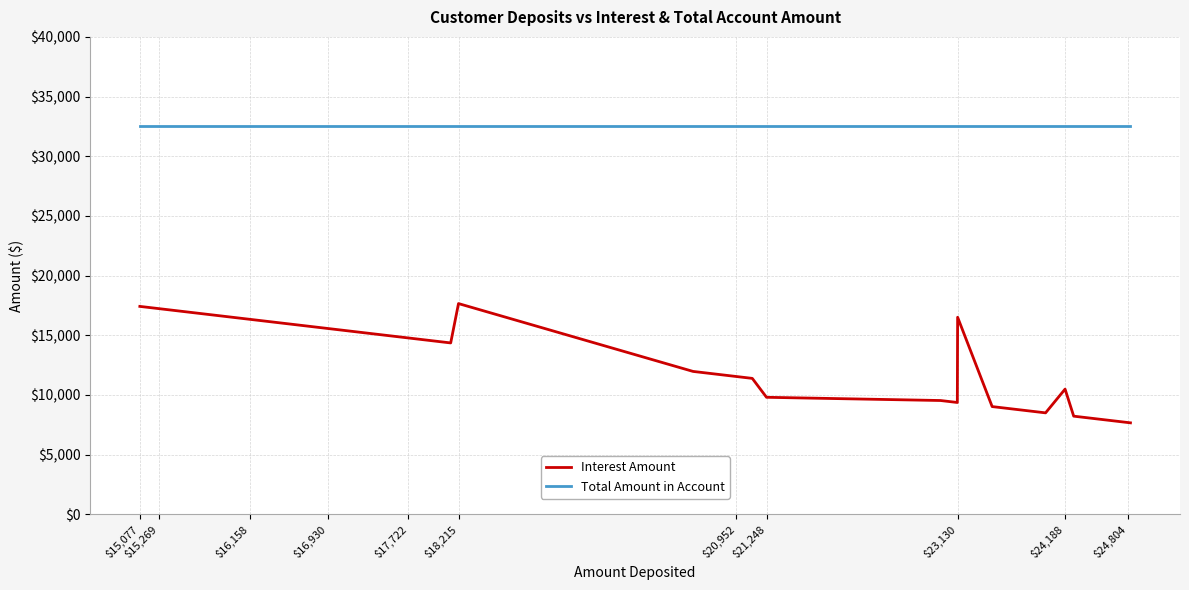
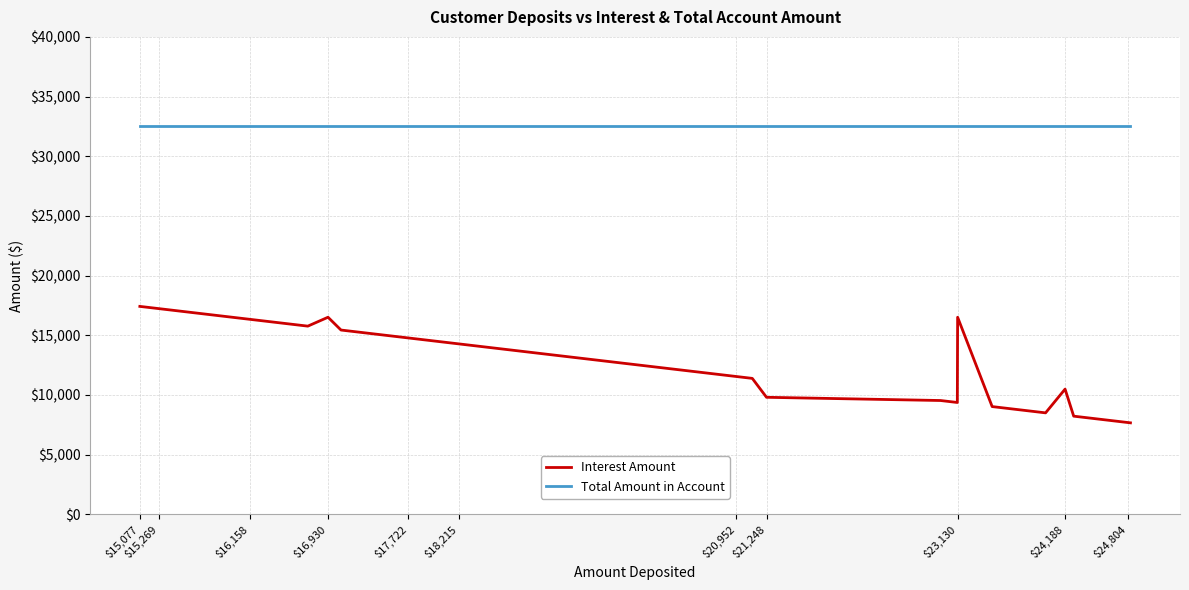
  {
    "Interest Amount": {
      "$15,077": "$17,400",
      "$15,269": "$17,200",
      "$16,158": "$16,300",
-     "$16,930": "$15,600",
+     "$16,930": "$16,500",
      "$17,722": "$14,800",
-     "$18,215": "$17,700",
+     "$18,215": "$14,300",
      "$20,952": "$11,500",
      "$21,248": "$9,800",
      "$23,130": "$16,500",
      "$24,188": "$10,500",
      "$24,804": "$7,700"
    },
    "Total Amount in Account": {
      "$15,077": "$32,500",
      "$15,269": "$32,500",
      "$16,158": "$32,500",
      "$16,930": "$32,500",
      "$17,722": "$32,500",
      "$18,215": "$32,500",
      "$20,952": "$32,500",
      "$21,248": "$32,500",
      "$23,130": "$32,500",
      "$24,188": "$32,500",
      "$24,804": "$32,500"
    }
  }
